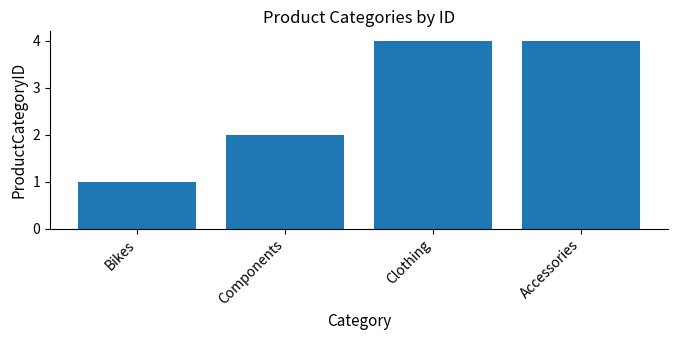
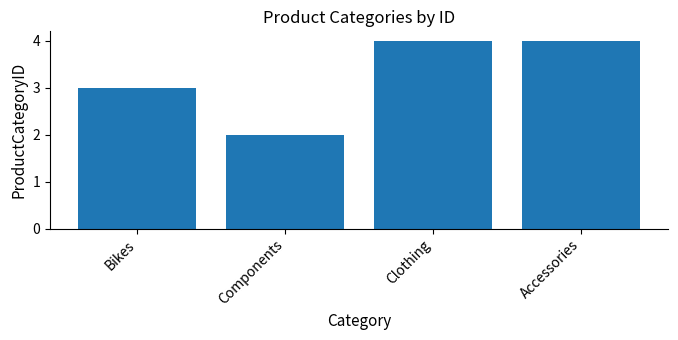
  {
-   "Bikes": 1,
+   "Bikes": 3,
    "Components": 2,
    "Clothing": 4,
    "Accessories": 4
  }
